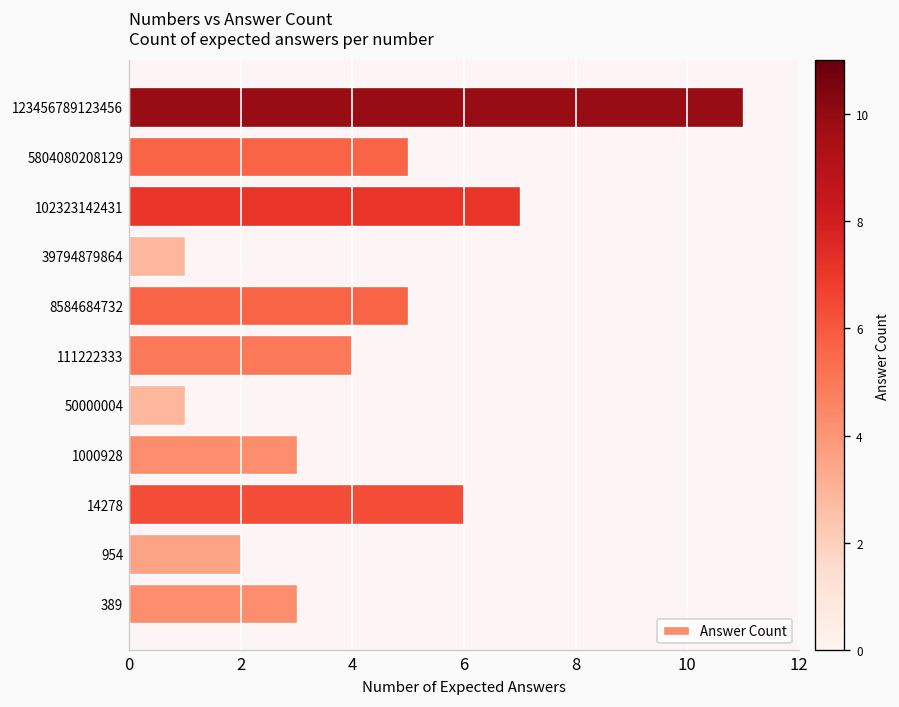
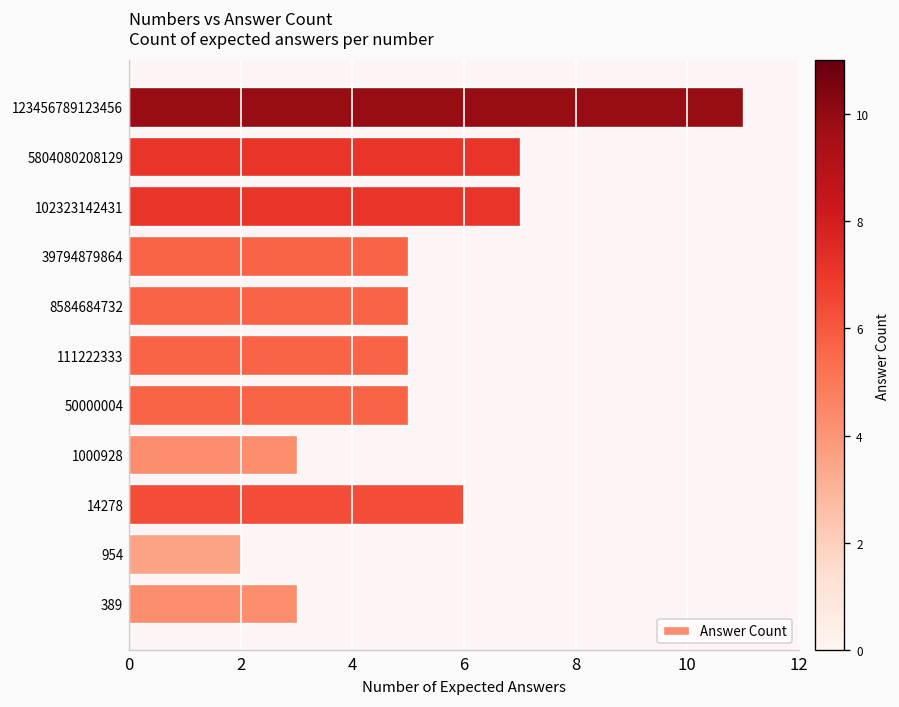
  {
    "123456789123456": 11,
-   "5804080208129": 5,
+   "5804080208129": 7,
    "102323142431": 7,
-   "39794879864": 1,
+   "39794879864": 5,
    "8584684732": 5,
-   "111222333": 4,
-   "50000004": 1,
+   "111222333": 5,
+   "50000004": 5,
    "1000928": 3,
    "14278": 6,
    "954": 2,
    "389": 3
  }
